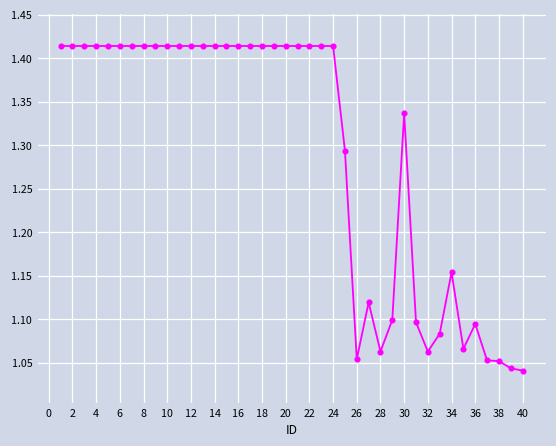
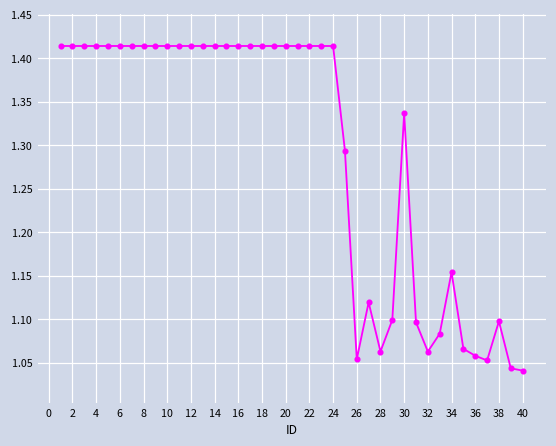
  {
    "2": 1.41,
    "4": 1.41,
    "6": 1.41,
    "8": 1.41,
    "10": 1.41,
    "12": 1.41,
    "14": 1.41,
    "16": 1.41,
    "18": 1.41,
    "20": 1.41,
    "22": 1.41,
    "24": 1.41,
    "26": 1.05,
    "28": 1.06,
    "30": 1.34,
    "32": 1.06,
    "34": 1.15,
-   "36": 1.09,
-   "38": 1.05,
+   "36": 1.06,
+   "38": 1.10,
    "40": 1.04
  }
